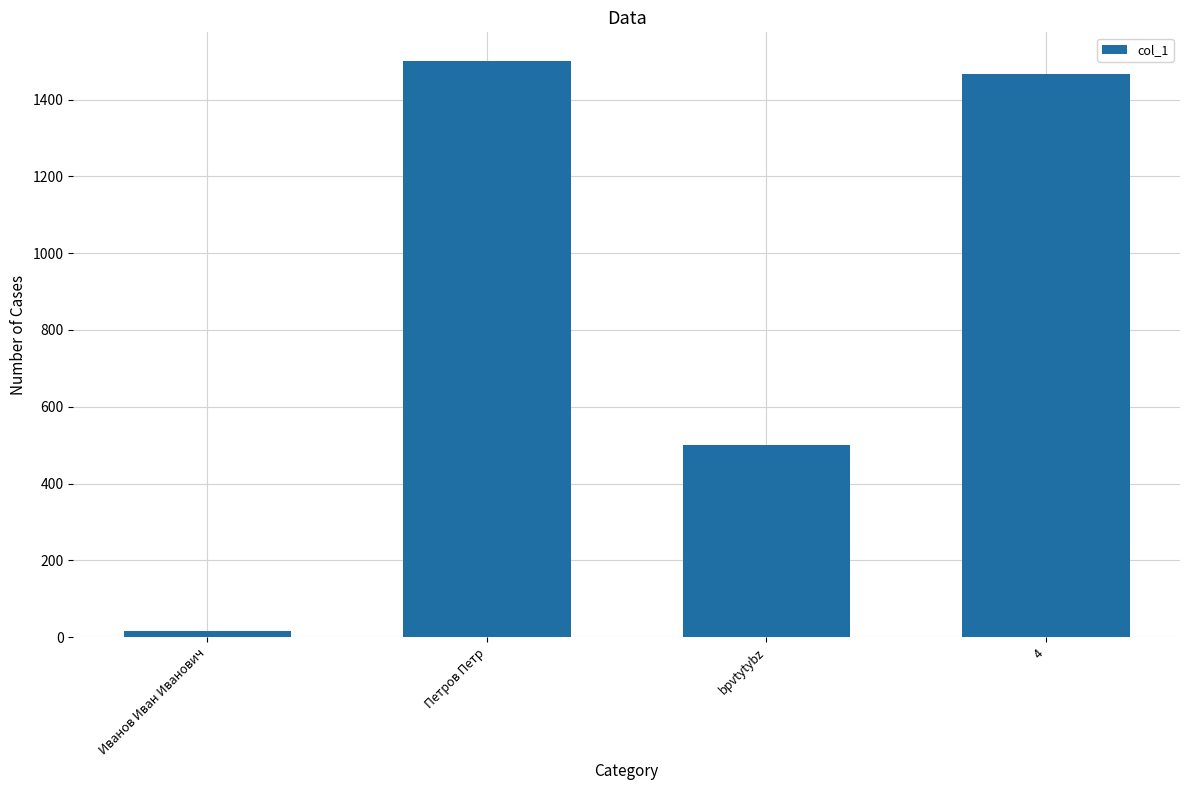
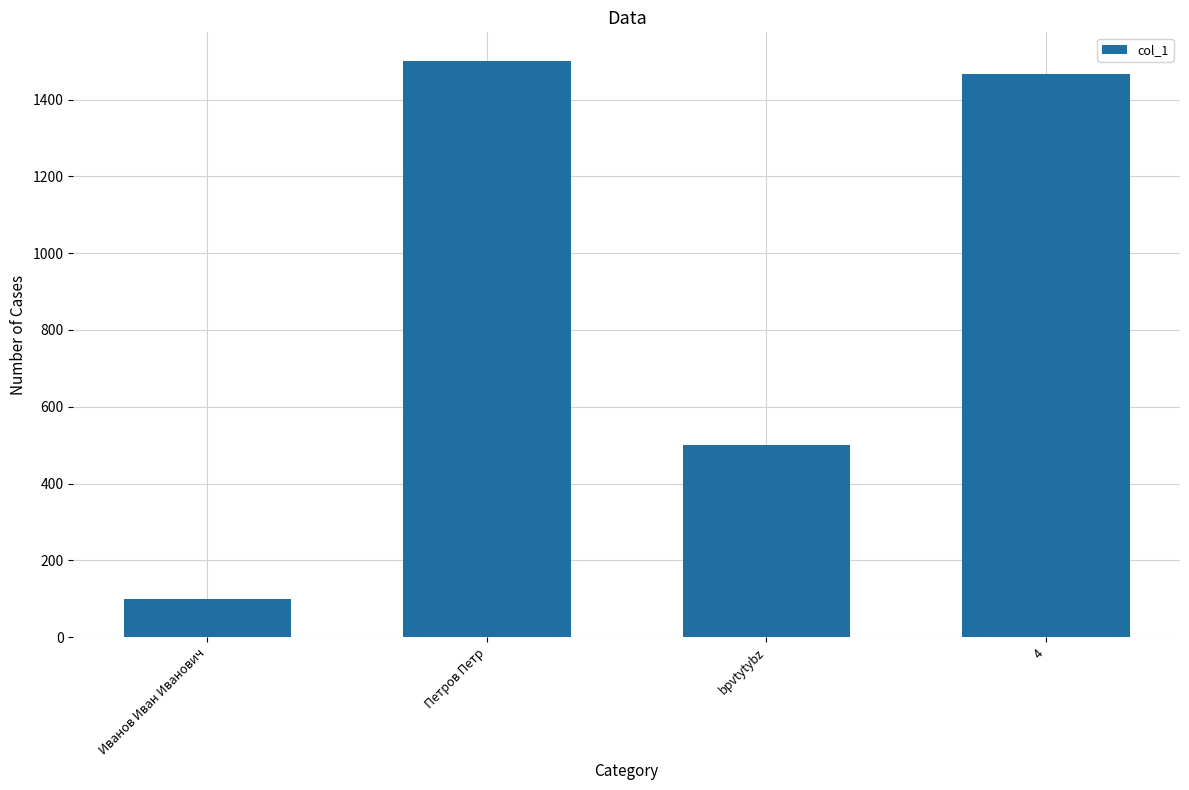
  {
-   "Иванов Иван Иванович": 20,
+   "Иванов Иван Иванович": 100,
    "Петров Петр": 1500,
    "bpvtytybz": 500,
    "4": 1470
  }
